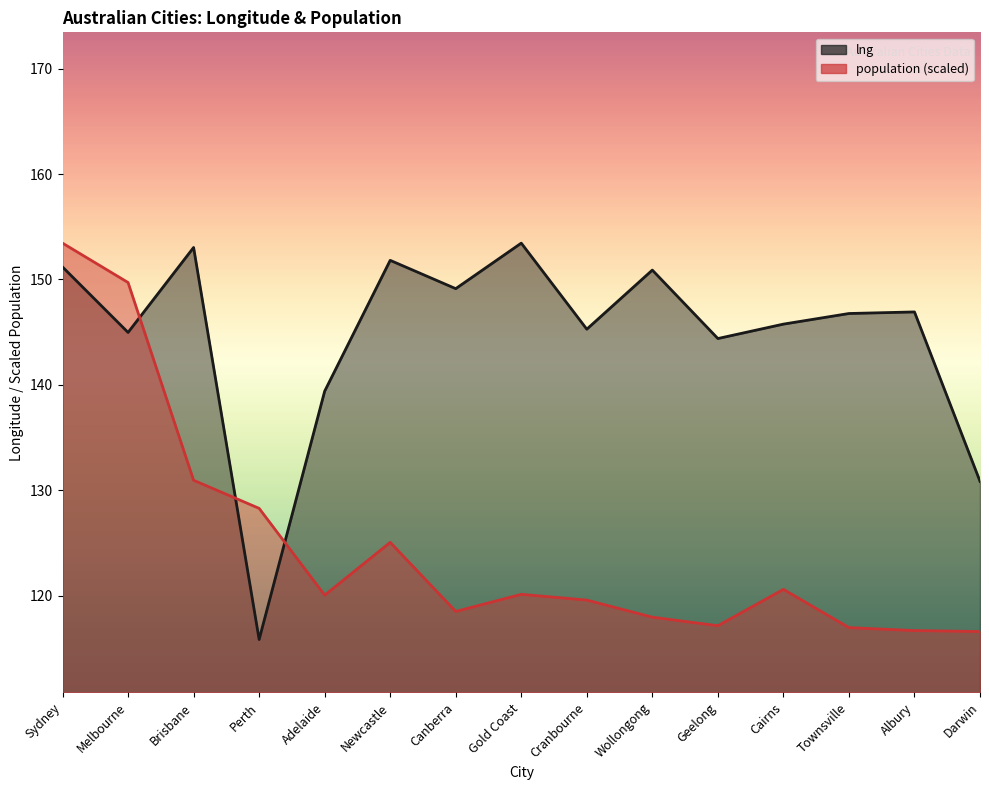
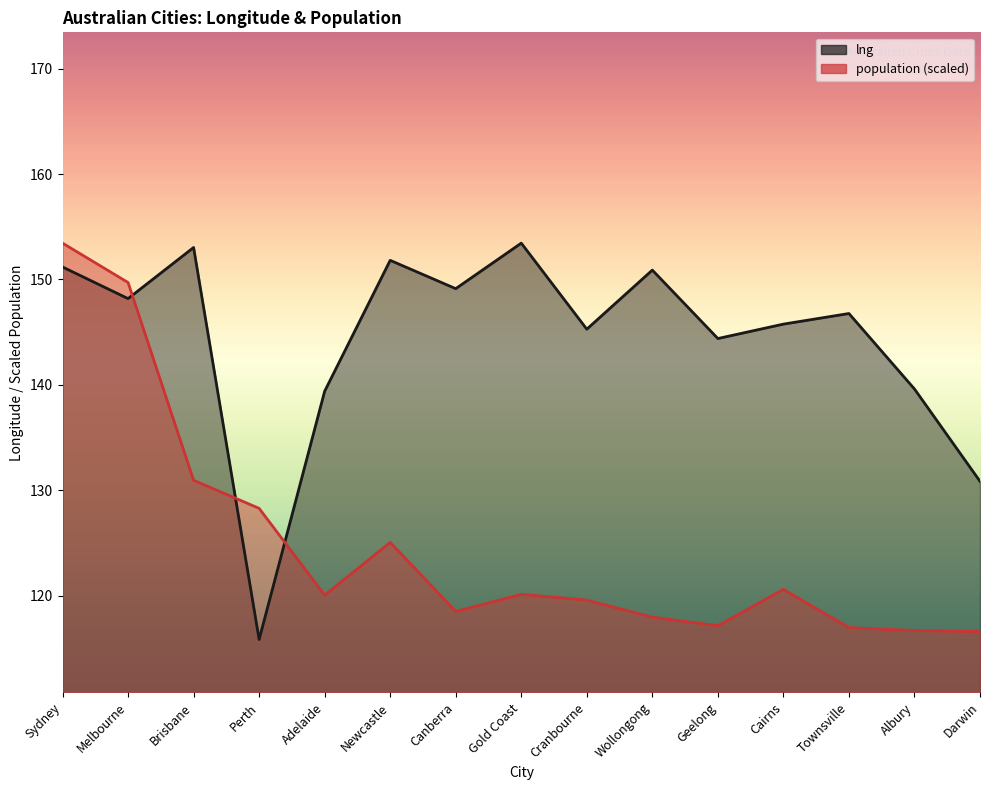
  {
    "lng": {
      "Sydney": 151.2,
-     "Melbourne": 145.0,
+     "Melbourne": 148.2,
      "Brisbane": 153.0,
      "Perth": 115.8,
      "Adelaide": 139.4,
      "Newcastle": 151.8,
      "Canberra": 149.1,
      "Gold Coast": 153.4,
      "Cranbourne": 145.3,
      "Wollongong": 150.9,
      "Geelong": 144.4,
      "Cairns": 145.8,
      "Townsville": 146.8,
-     "Albury": 146.9,
+     "Albury": 139.6,
      "Darwin": 130.9
    },
    "population (scaled)": {
      "Sydney": 153.4,
      "Melbourne": 149.7,
      "Brisbane": 130.9,
      "Perth": 128.3,
      "Adelaide": 120.0,
      "Newcastle": 125.1,
      "Canberra": 118.5,
      "Gold Coast": 120.1,
      "Cranbourne": 119.6,
      "Wollongong": 118.0,
      "Geelong": 117.1,
      "Cairns": 120.6,
      "Townsville": 117.0,
      "Albury": 116.7,
      "Darwin": 116.6
    }
  }
